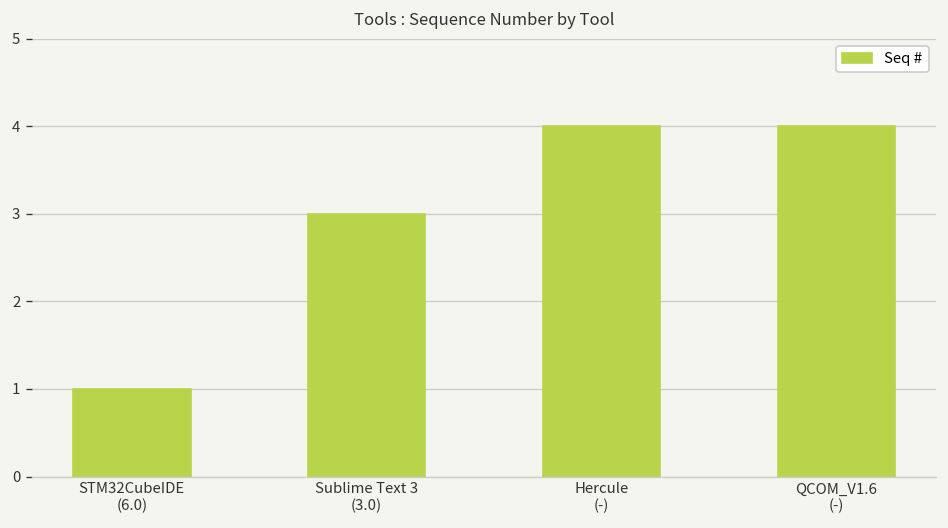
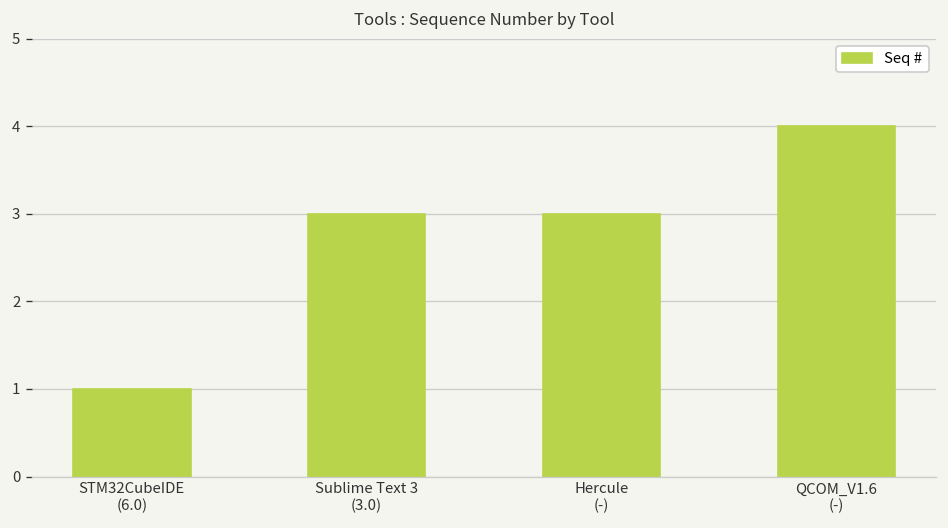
  {
    "STM32CubeIDE (6.0)": 1,
    "Sublime Text 3 (3.0)": 3,
-   "Hercule (-)": 4,
+   "Hercule (-)": 3,
    "QCOM_V1.6 (-)": 4
  }
